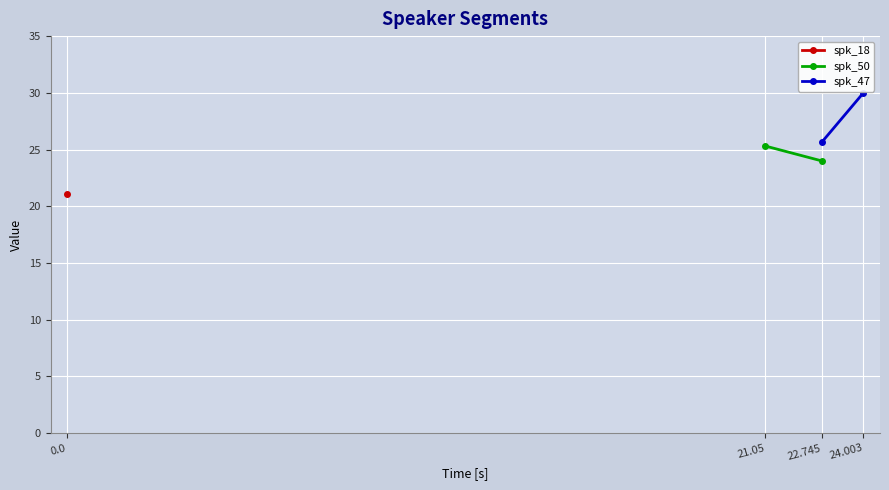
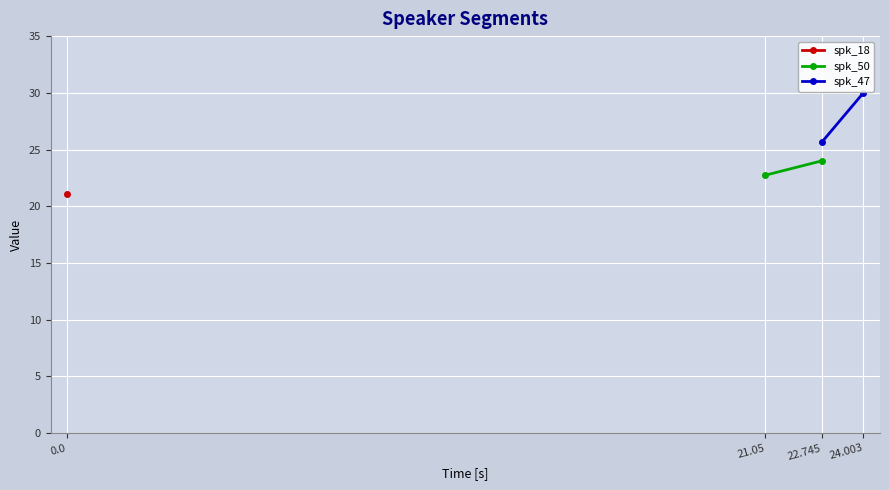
  {
    "spk_18": {
      "0.0": 21.1
    },
    "spk_50": {
-     "21.05": 25.3,
+     "21.05": 22.7,
      "22.745": 24.0
    },
    "spk_47": {
      "22.745": 25.6,
      "24.003": 30.0
    }
  }
